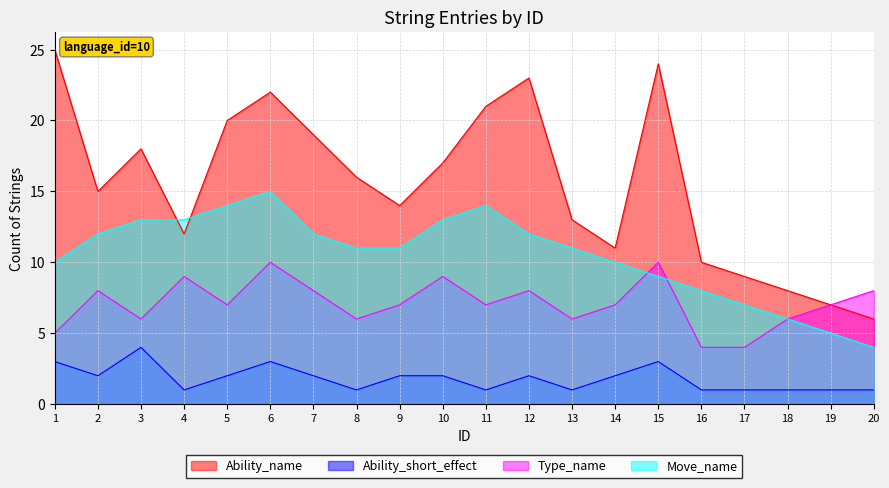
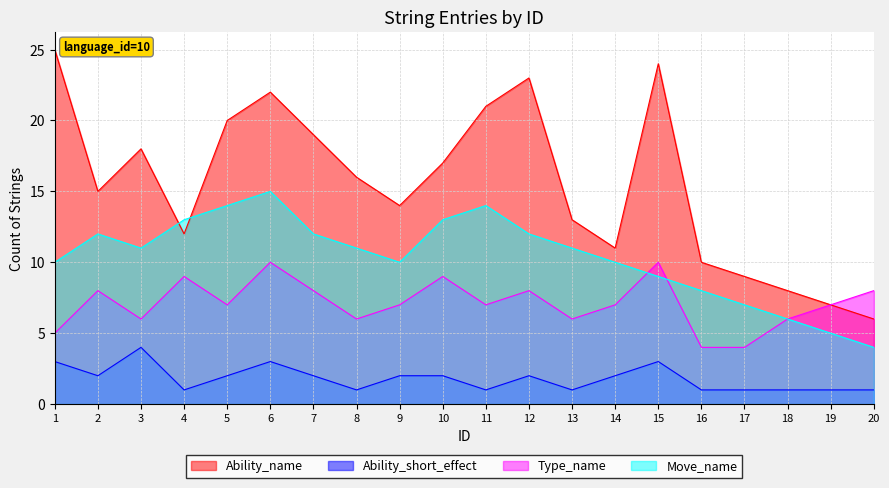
  {
    "Ability_name": {
      "2": 15,
      "3": 18,
      "4": 12,
      "5": 20,
      "6": 22,
      "7": 19,
      "8": 16,
      "9": 14,
      "10": 17,
      "11": 21,
      "12": 23,
      "13": 13,
      "14": 11,
      "15": 24,
      "16": 10,
      "17": 9,
      "18": 8,
      "20": 6
    },
    "Ability_short_effect": {
      "1": 3,
      "2": 2,
      "3": 4,
      "4": 1,
      "5": 2,
      "6": 3,
      "7": 2,
      "8": 1,
      "9": 2,
      "10": 2,
      "11": 1,
      "12": 2,
      "13": 1,
      "14": 2,
      "15": 3,
      "16": 1,
      "17": 1,
      "18": 1,
      "19": 1,
      "20": 1
    },
    "Type_name": {
      "1": 5,
      "2": 8,
      "3": 6,
      "4": 9,
      "5": 7,
      "6": 10,
      "7": 8,
      "8": 6,
      "9": 7,
      "10": 9,
      "11": 7,
      "12": 8,
      "13": 6,
      "14": 7,
      "15": 10,
      "16": 4,
      "17": 4,
      "20": 8
    },
    "Move_name": {
      "1": 10,
      "2": 12,
-     "3": 13,
+     "3": 11,
      "4": 13,
      "5": 14,
      "6": 15,
      "7": 12,
      "8": 11,
-     "9": 11,
+     "9": 10,
      "10": 13,
      "11": 14,
      "12": 12,
      "13": 11,
      "14": 10,
      "15": 9,
      "16": 8,
      "17": 7,
      "19": 5,
      "20": 4
    }
  }
